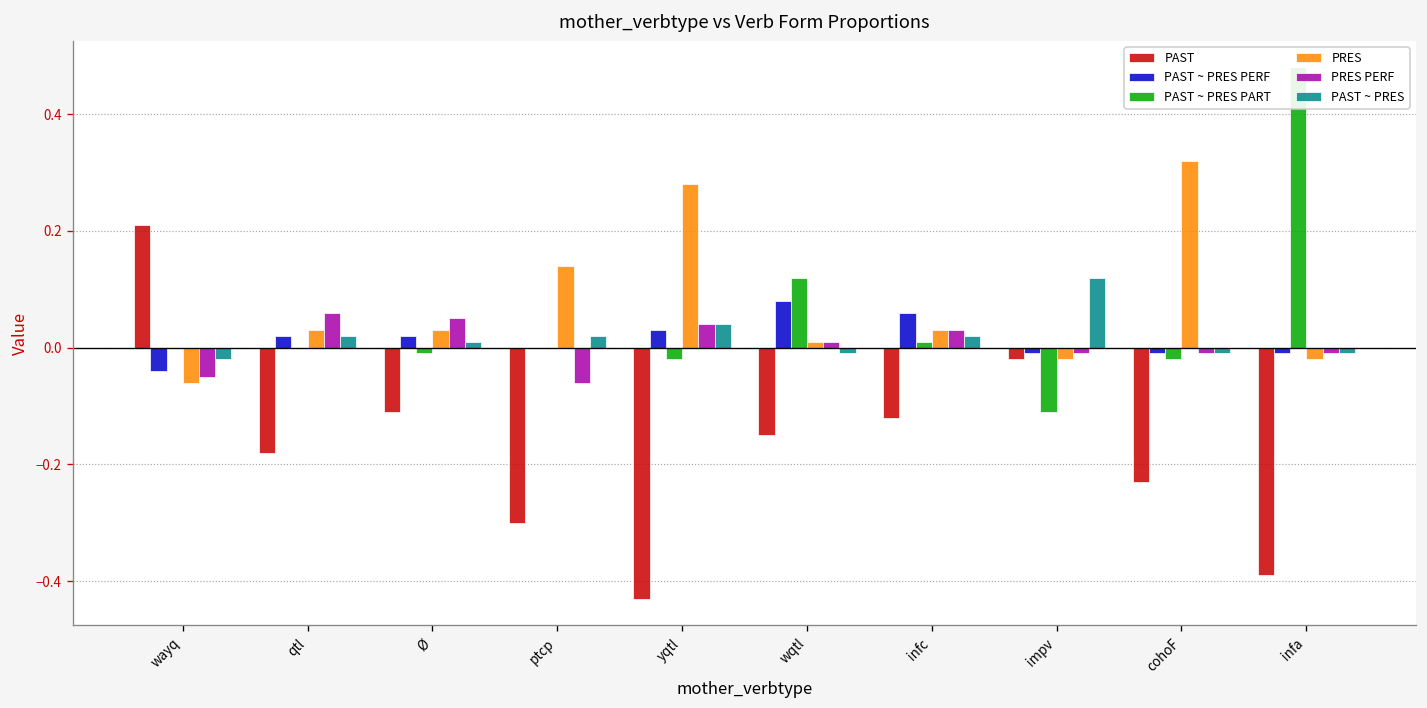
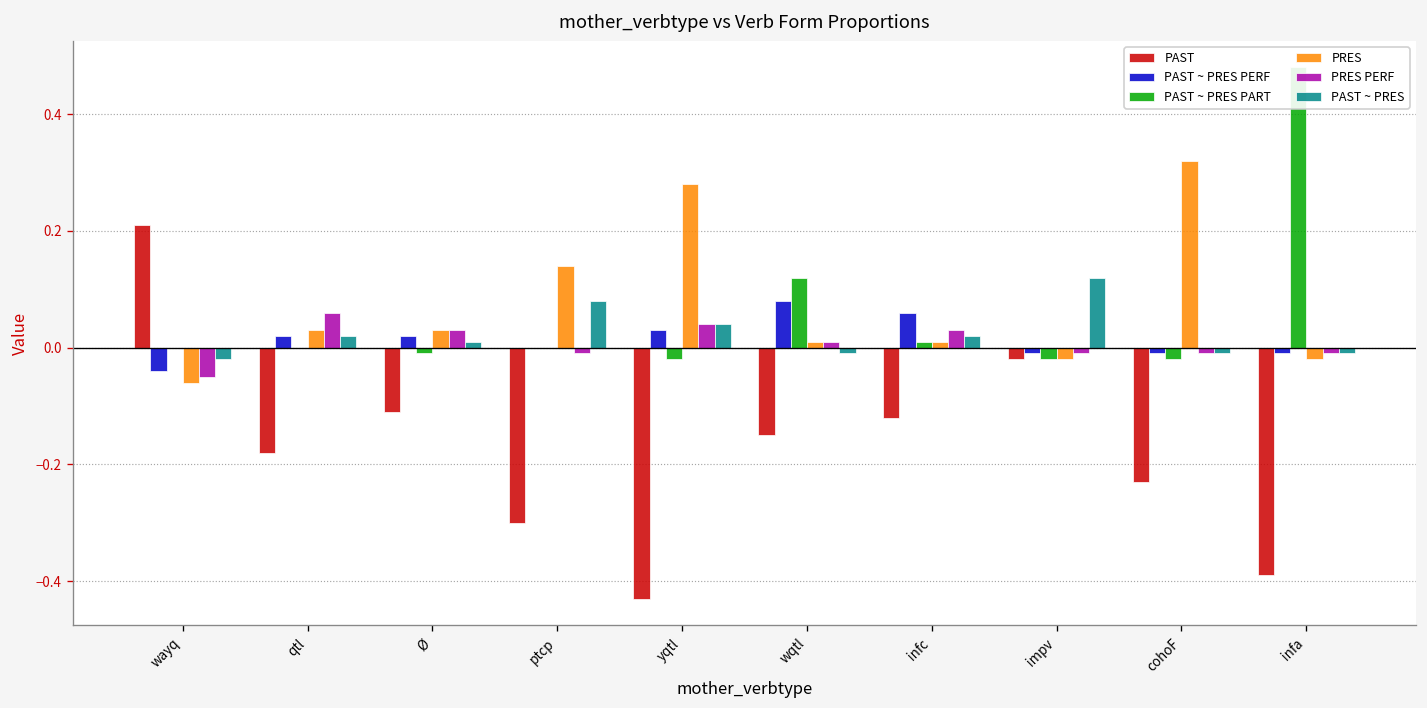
  {
    "PAST": {
      "wayq": 0.21,
      "qtl": -0.18,
      "Ø": -0.11,
      "ptcp": -0.30,
      "yqtl": -0.43,
      "wqtl": -0.15,
      "infc": -0.12,
      "impv": -0.02,
      "cohoF": -0.23,
      "infa": -0.39
    },
    "PAST ~ PRES PERF": {
      "wayq": -0.04,
      "qtl": 0.02,
      "Ø": 0.02,
      "ptcp": 0.00,
      "yqtl": 0.03,
      "wqtl": 0.08,
      "infc": 0.06,
      "impv": -0.01,
      "cohoF": -0.01,
      "infa": -0.01
    },
    "PAST ~ PRES PART": {
      "wayq": 0.00,
      "qtl": 0.00,
      "Ø": -0.01,
      "ptcp": 0.00,
      "yqtl": -0.02,
      "wqtl": 0.12,
      "infc": 0.01,
-     "impv": -0.11,
+     "impv": -0.02,
      "cohoF": -0.02
    },
    "PRES": {
      "wayq": -0.06,
      "qtl": 0.03,
      "Ø": 0.03,
      "ptcp": 0.14,
      "yqtl": 0.28,
      "wqtl": 0.01,
-     "infc": 0.03,
+     "infc": 0.01,
      "impv": -0.02,
      "cohoF": 0.32,
      "infa": -0.02
    },
    "PRES PERF": {
      "wayq": -0.05,
      "qtl": 0.06,
-     "Ø": 0.05,
-     "ptcp": -0.06,
+     "Ø": 0.03,
+     "ptcp": -0.01,
      "yqtl": 0.04,
      "wqtl": 0.01,
      "infc": 0.03,
      "impv": -0.01,
      "cohoF": -0.01,
      "infa": -0.01
    },
    "PAST ~ PRES": {
      "wayq": -0.02,
      "qtl": 0.02,
      "Ø": 0.01,
-     "ptcp": 0.02,
+     "ptcp": 0.08,
      "yqtl": 0.04,
      "wqtl": -0.01,
      "infc": 0.02,
      "impv": 0.12,
      "cohoF": -0.01,
      "infa": -0.01
    }
  }
